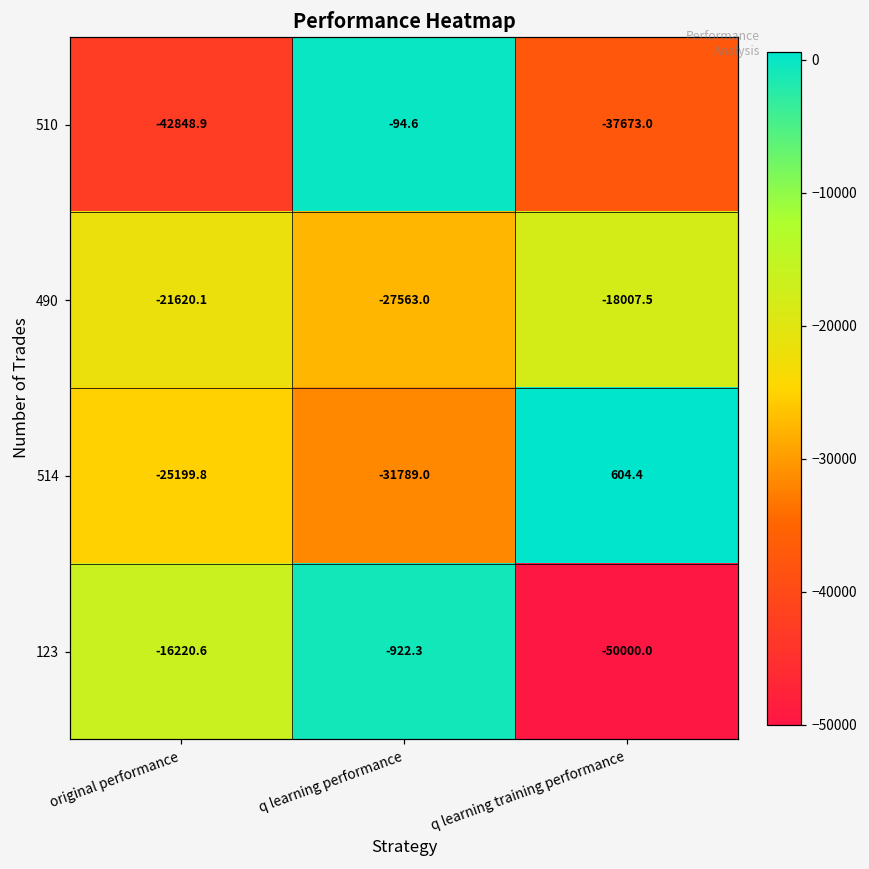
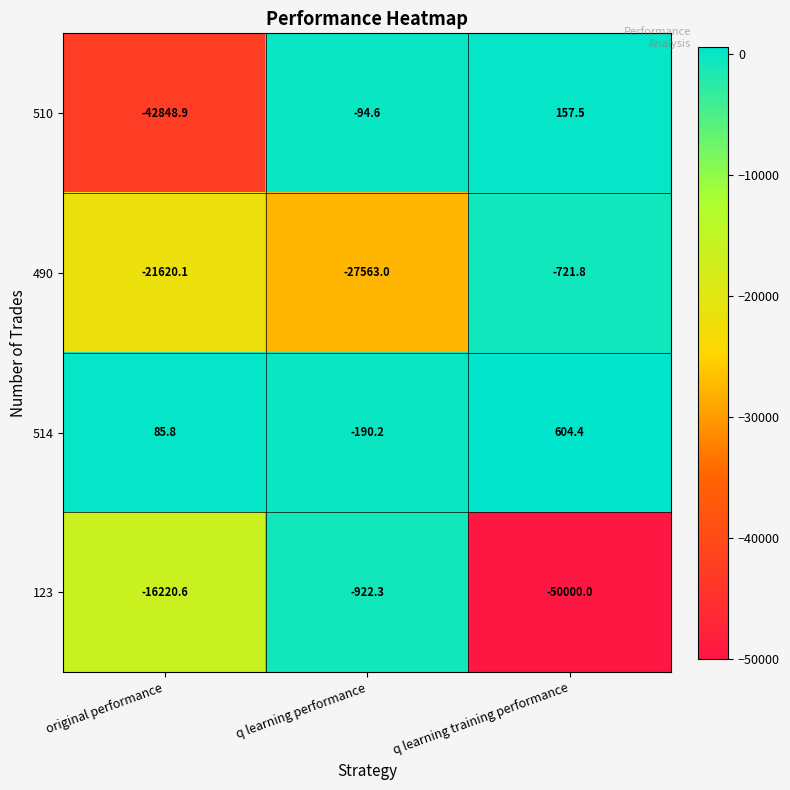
  {
    "510": {
      "original performance": -42848.9,
      "q learning performance": -94.6,
-     "q learning training performance": -37673.0
+     "q learning training performance": 157.5
    },
    "490": {
      "original performance": -21620.1,
      "q learning performance": -27563.0,
-     "q learning training performance": -18007.5
+     "q learning training performance": -721.8
    },
    "514": {
-     "original performance": -25199.8,
-     "q learning performance": -31789.0,
+     "original performance": 85.8,
+     "q learning performance": -190.2,
      "q learning training performance": 604.4
    },
    "123": {
      "original performance": -16220.6,
      "q learning performance": -922.3,
      "q learning training performance": -50000.0
    }
  }
